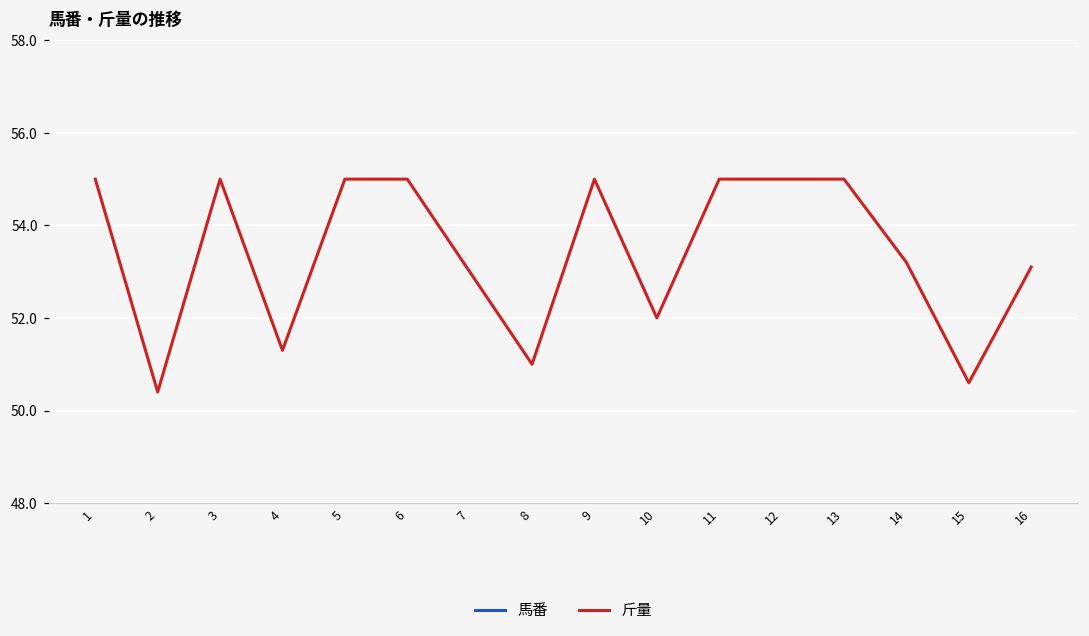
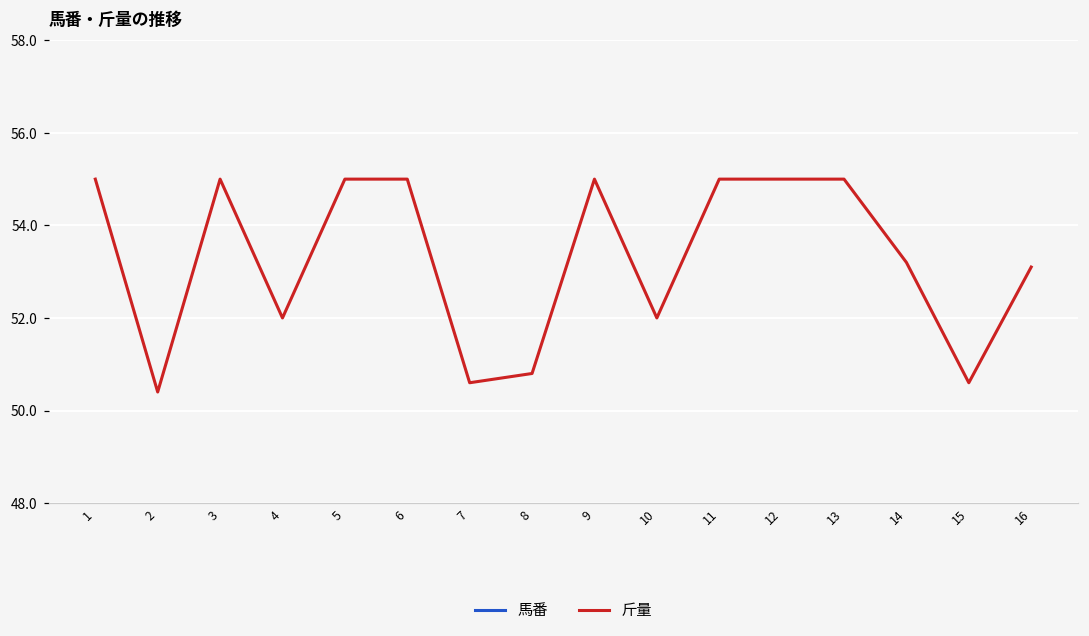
  {
    "斤量": {
      "1": 55.0,
      "2": 50.4,
      "3": 55.0,
-     "4": 51.3,
+     "4": 52.0,
      "5": 55.0,
      "6": 55.0,
-     "7": 53.0,
-     "8": 51.0,
+     "7": 50.6,
+     "8": 50.8,
      "9": 55.0,
      "10": 52.0,
      "11": 55.0,
      "12": 55.0,
      "13": 55.0,
      "14": 53.2,
      "15": 50.6,
      "16": 53.1
    }
  }
